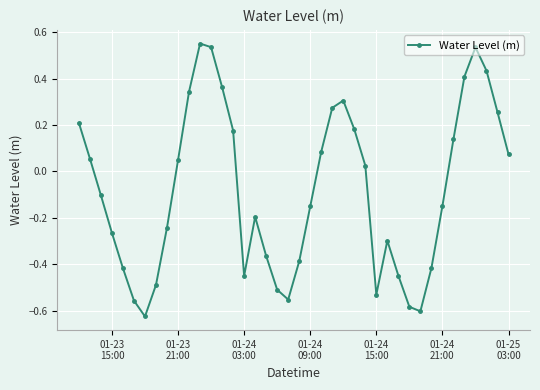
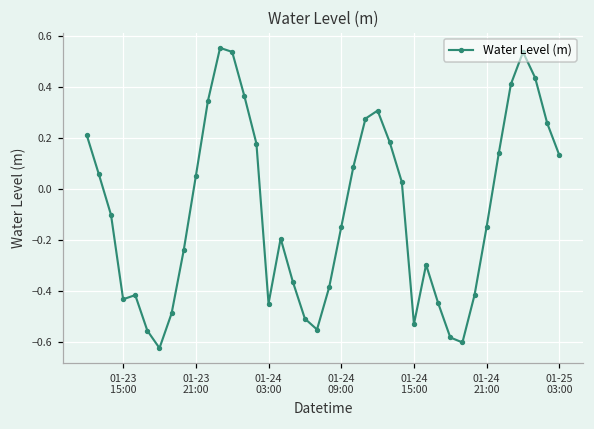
  {
-   "01-23 15:00": -0.27,
+   "01-23 15:00": -0.43,
    "01-23 21:00": 0.05,
    "01-24 03:00": -0.45,
    "01-24 09:00": -0.15,
    "01-24 15:00": -0.53,
    "01-24 21:00": -0.15,
-   "01-25 03:00": 0.07
+   "01-25 03:00": 0.13
  }
